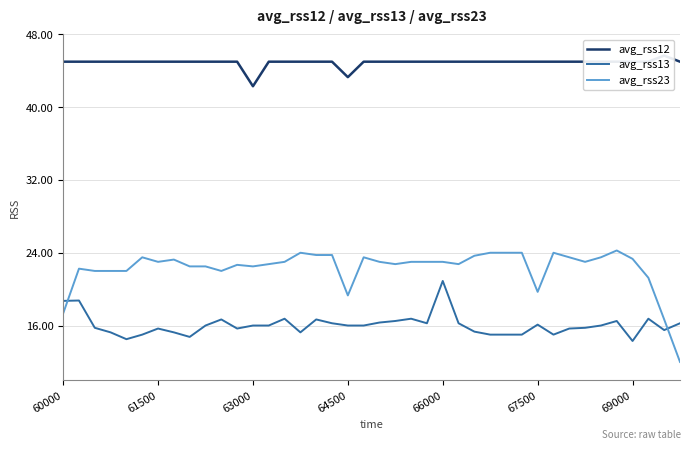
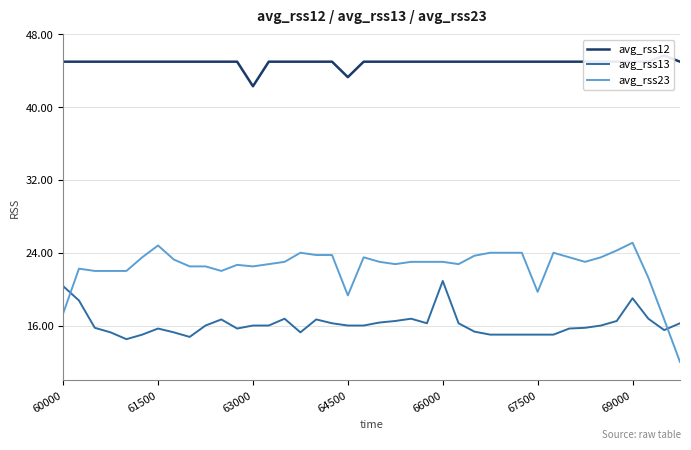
  {
    "avg_rss12": {
      "60000": 45,
      "61500": 45,
      "63000": 42,
      "64500": 43,
      "66000": 45,
      "67500": 45
    },
    "avg_rss13": {
-     "60000": 19,
+     "60000": 20,
      "61500": 16,
      "63000": 16,
      "64500": 16,
      "66000": 21,
-     "67500": 16,
-     "69000": 14
+     "67500": 15,
+     "69000": 19
    },
    "avg_rss23": {
      "60000": 17,
-     "61500": 23,
+     "61500": 25,
      "63000": 23,
      "64500": 19,
      "66000": 23,
      "67500": 20,
-     "69000": 23
+     "69000": 25
    }
  }
